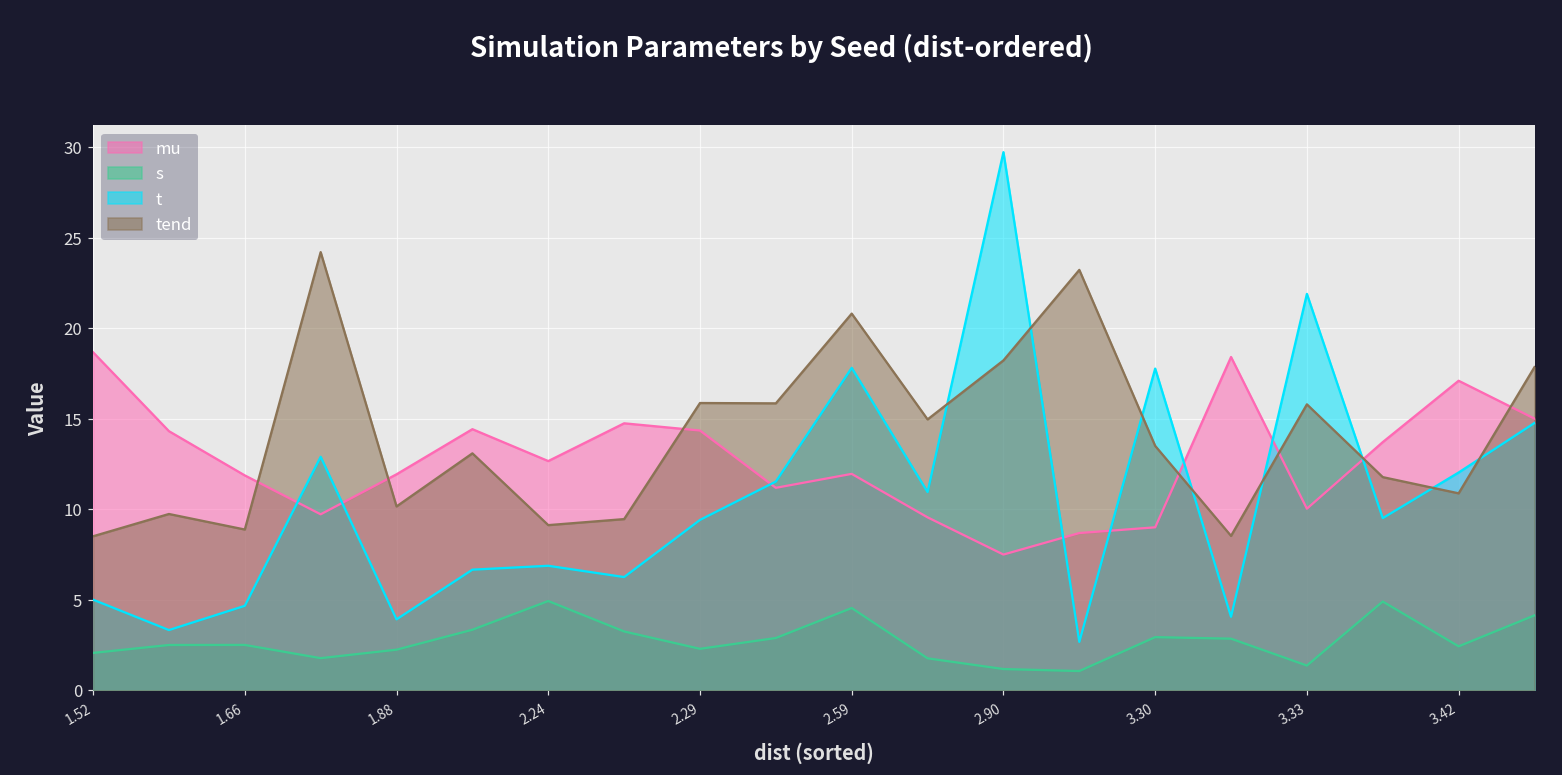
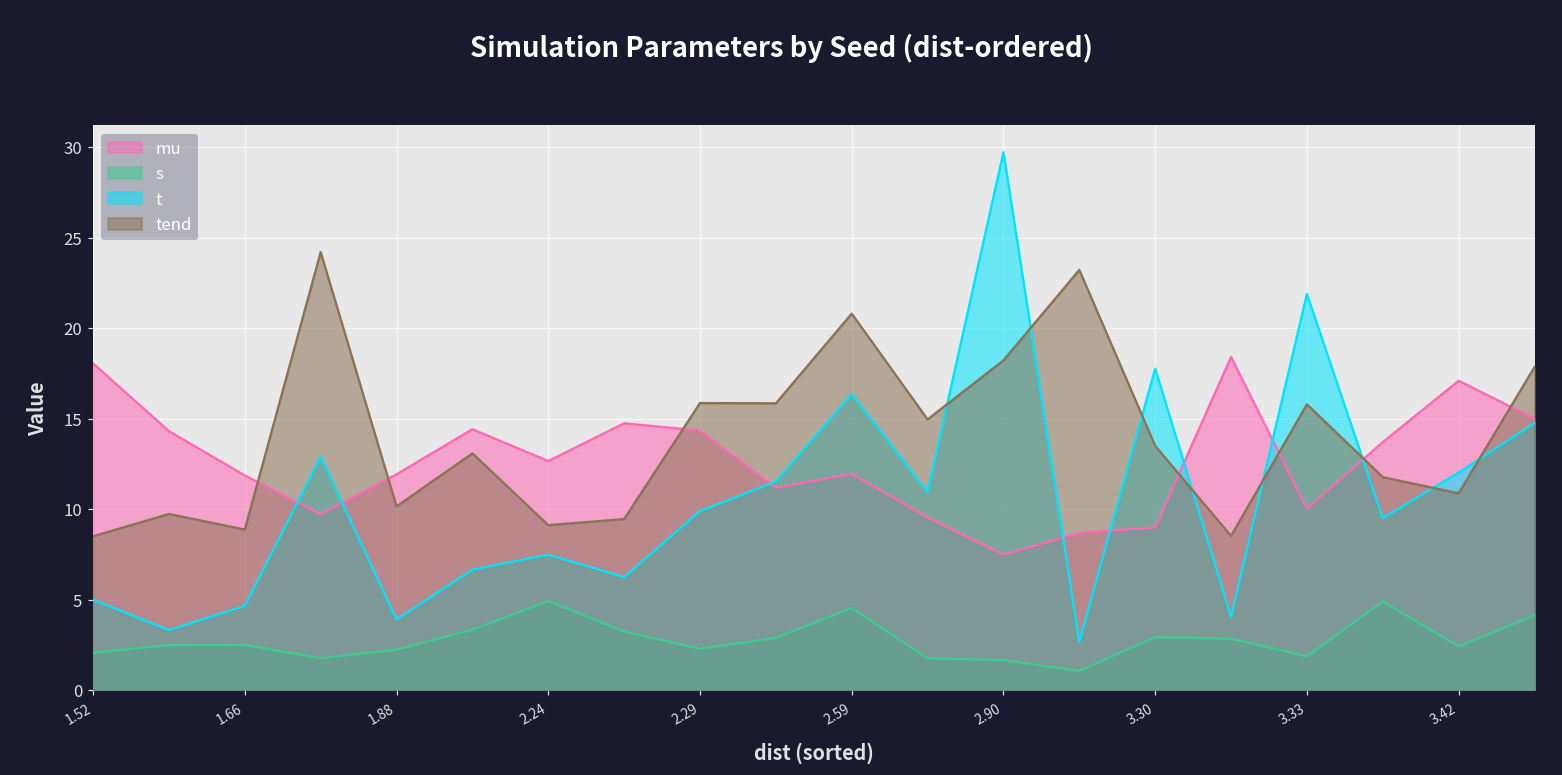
  {
    "mu": {
-     "1.52": 18.7,
+     "1.52": 18.0,
      "1.66": 11.9,
      "1.88": 11.9,
      "2.24": 12.7,
      "2.29": 14.3,
      "2.59": 12.0,
      "2.90": 7.5,
      "3.30": 9.0,
      "3.33": 10.0,
      "3.42": 17.1
    },
    "s": {
      "1.52": 2.1,
      "1.66": 2.5,
      "1.88": 2.2,
      "2.24": 4.9,
      "2.29": 2.3,
      "2.59": 4.5,
-     "2.90": 1.2,
+     "2.90": 1.7,
      "3.30": 2.9,
-     "3.33": 1.4,
+     "3.33": 1.9,
      "3.42": 2.4
    },
    "t": {
      "1.52": 5.0,
      "1.66": 4.7,
      "1.88": 3.9,
-     "2.24": 6.9,
-     "2.29": 9.4,
-     "2.59": 17.8,
+     "2.24": 7.5,
+     "2.29": 9.9,
+     "2.59": 16.4,
      "2.90": 29.7,
      "3.30": 17.8,
      "3.33": 21.9,
      "3.42": 12.0
    },
    "tend": {
      "1.52": 8.5,
      "1.66": 8.9,
      "1.88": 10.2,
      "2.24": 9.1,
      "2.29": 15.9,
      "2.59": 20.8,
      "2.90": 18.2,
      "3.30": 13.5,
      "3.33": 15.8,
      "3.42": 10.9
    }
  }
